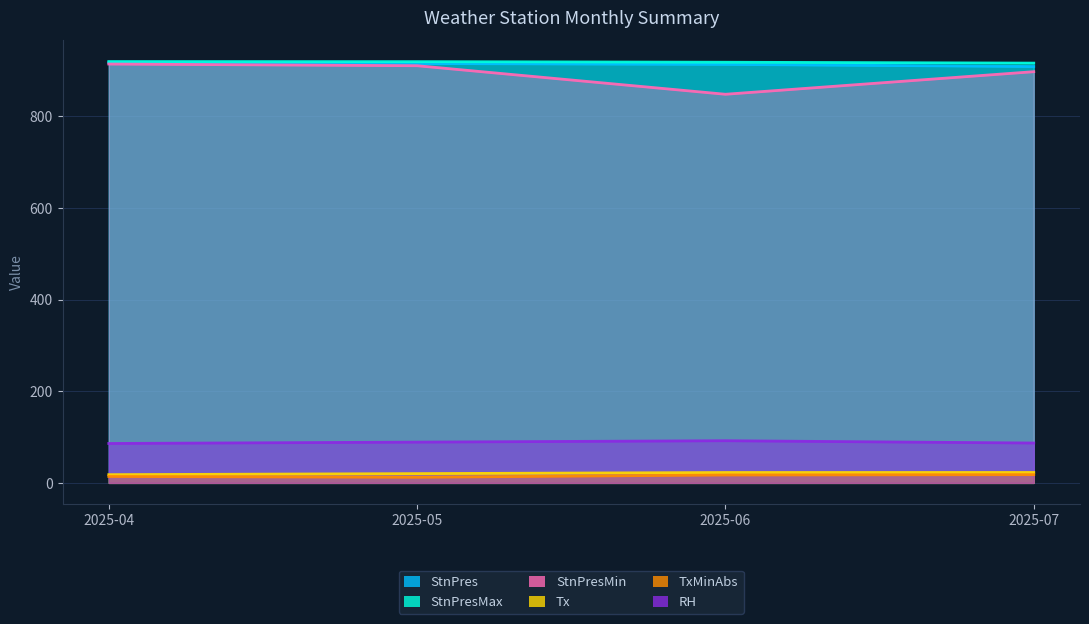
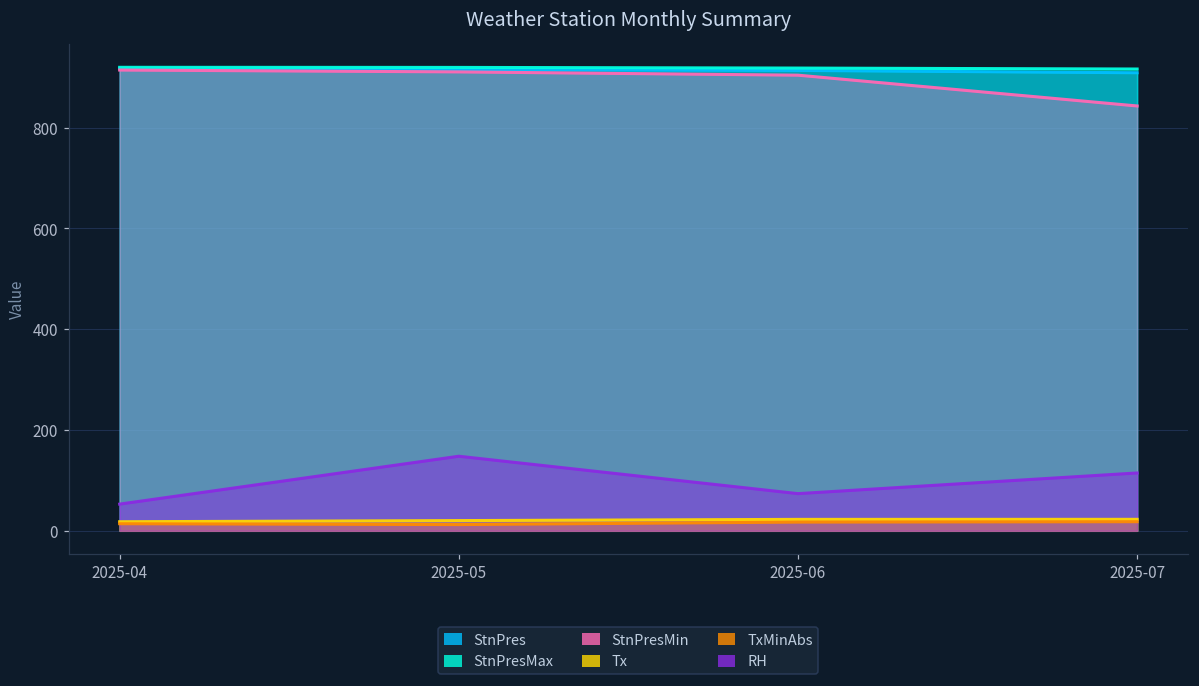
  {
    "StnPres": {
      "2025-07": 910
    },
    "StnPresMax": {
      "2025-07": 920
    },
    "StnPresMin": {
-     "2025-06": 850,
-     "2025-07": 900
+     "2025-06": 900,
+     "2025-07": 840
    },
    "Tx": {
      "2025-05": 20
    },
    "TxMinAbs": {
      "2025-05": 10
    },
    "RH": {
-     "2025-04": 90,
-     "2025-05": 90,
-     "2025-06": 90,
-     "2025-07": 90
+     "2025-04": 50,
+     "2025-05": 150,
+     "2025-06": 70,
+     "2025-07": 110
    }
  }
